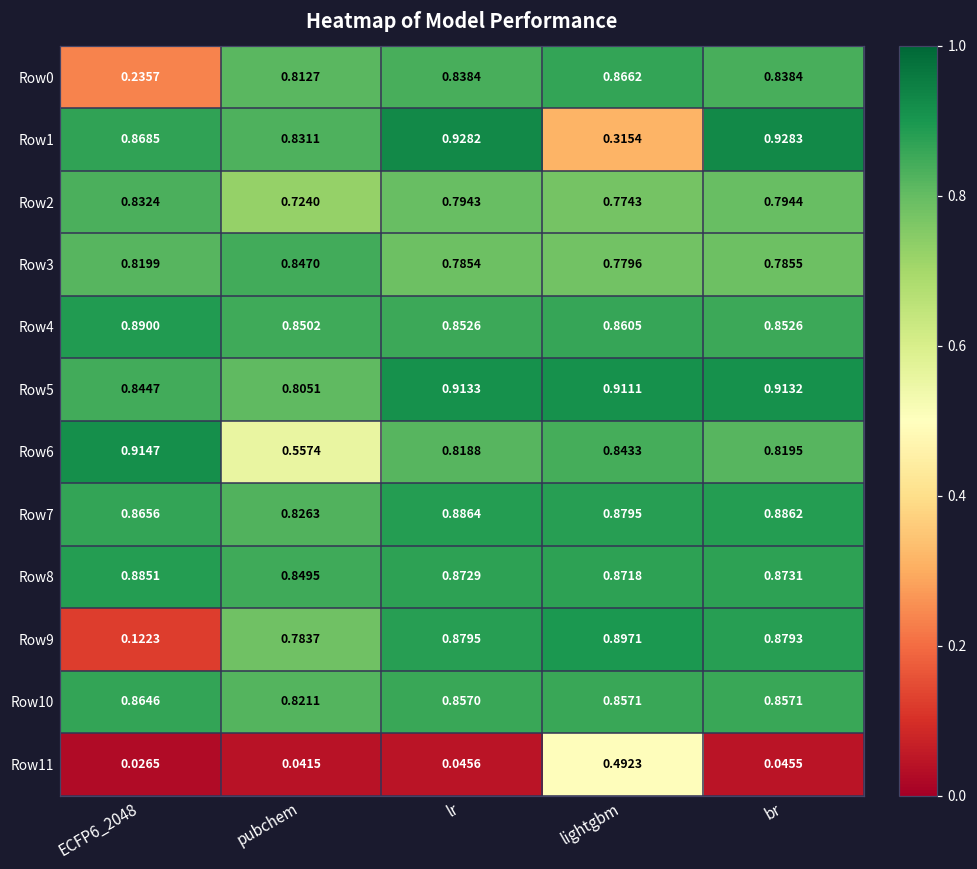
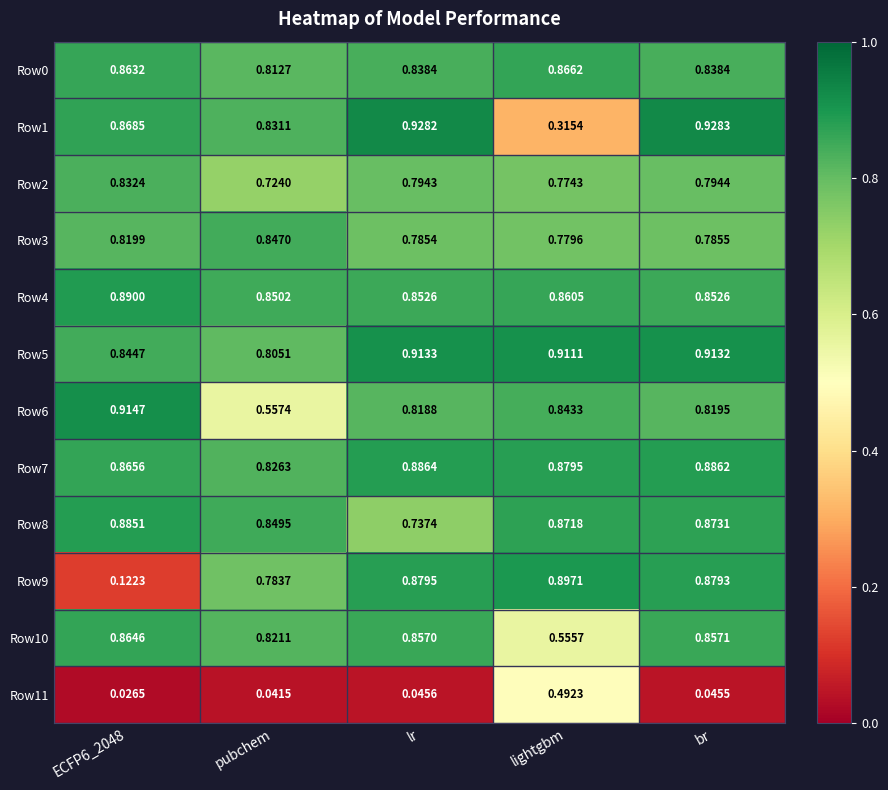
  {
    "Row0": {
-     "ECFP6_2048": 0.2357,
+     "ECFP6_2048": 0.8632,
      "pubchem": 0.8127,
      "lr": 0.8384,
      "lightgbm": 0.8662,
      "br": 0.8384
    },
    "Row1": {
      "ECFP6_2048": 0.8685,
      "pubchem": 0.8311,
      "lr": 0.9282,
      "lightgbm": 0.3154,
      "br": 0.9283
    },
    "Row2": {
      "ECFP6_2048": 0.8324,
      "pubchem": 0.7240,
      "lr": 0.7943,
      "lightgbm": 0.7743,
      "br": 0.7944
    },
    "Row3": {
      "ECFP6_2048": 0.8199,
      "pubchem": 0.8470,
      "lr": 0.7854,
      "lightgbm": 0.7796,
      "br": 0.7855
    },
    "Row4": {
      "ECFP6_2048": 0.8900,
      "pubchem": 0.8502,
      "lr": 0.8526,
      "lightgbm": 0.8605,
      "br": 0.8526
    },
    "Row5": {
      "ECFP6_2048": 0.8447,
      "pubchem": 0.8051,
      "lr": 0.9133,
      "lightgbm": 0.9111,
      "br": 0.9132
    },
    "Row6": {
      "ECFP6_2048": 0.9147,
      "pubchem": 0.5574,
      "lr": 0.8188,
      "lightgbm": 0.8433,
      "br": 0.8195
    },
    "Row7": {
      "ECFP6_2048": 0.8656,
      "pubchem": 0.8263,
      "lr": 0.8864,
      "lightgbm": 0.8795,
      "br": 0.8862
    },
    "Row8": {
      "ECFP6_2048": 0.8851,
      "pubchem": 0.8495,
-     "lr": 0.8729,
+     "lr": 0.7374,
      "lightgbm": 0.8718,
      "br": 0.8731
    },
    "Row9": {
      "ECFP6_2048": 0.1223,
      "pubchem": 0.7837,
      "lr": 0.8795,
      "lightgbm": 0.8971,
      "br": 0.8793
    },
    "Row10": {
      "ECFP6_2048": 0.8646,
      "pubchem": 0.8211,
      "lr": 0.8570,
-     "lightgbm": 0.8571,
+     "lightgbm": 0.5557,
      "br": 0.8571
    },
    "Row11": {
      "ECFP6_2048": 0.0265,
      "pubchem": 0.0415,
      "lr": 0.0456,
      "lightgbm": 0.4923,
      "br": 0.0455
    }
  }
